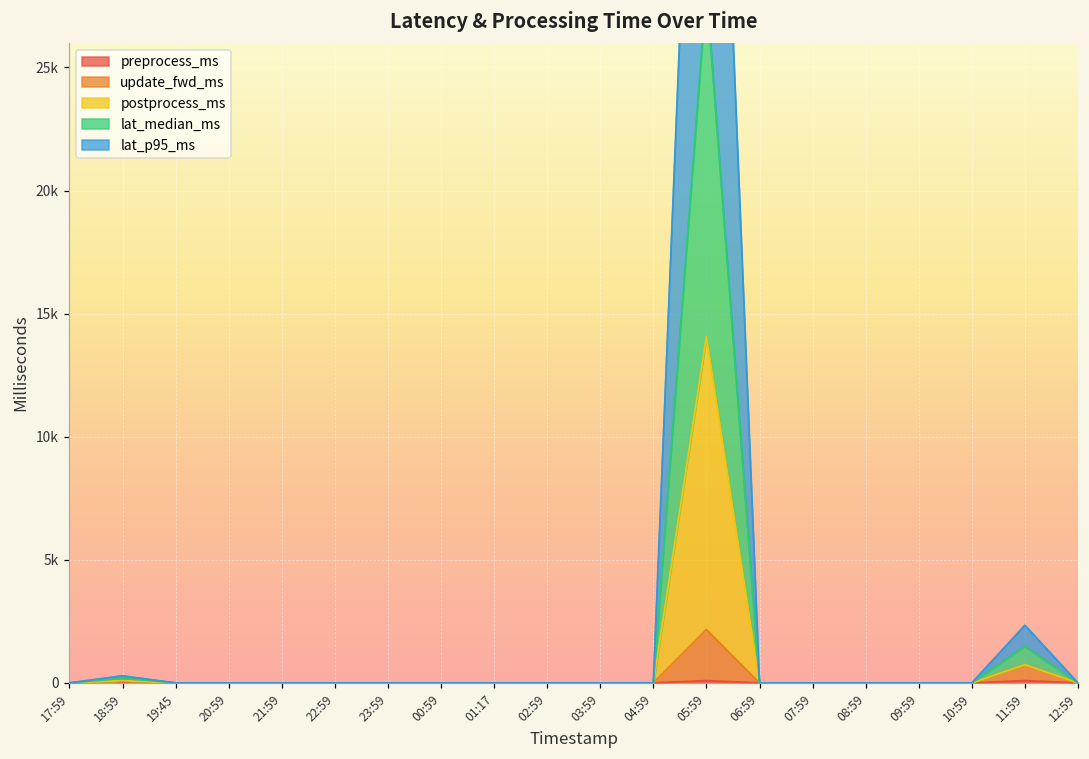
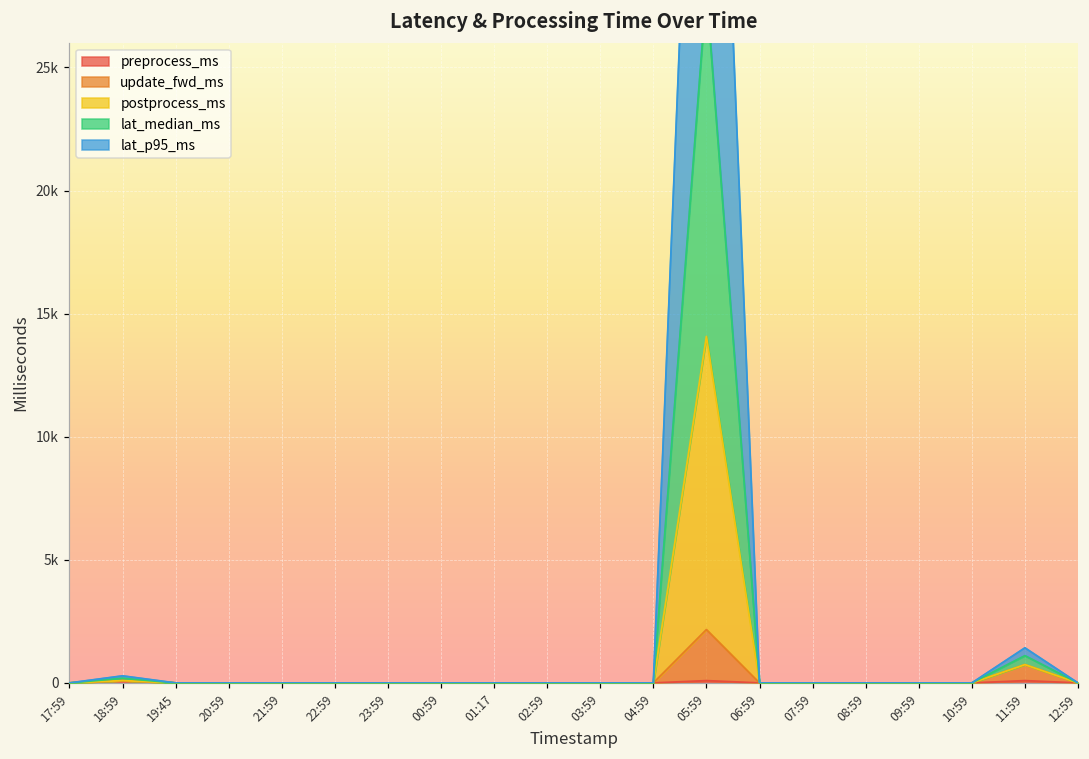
  {
    "postprocess_ms": {
      "05:59": 11900
    },
    "lat_median_ms": {
-     "11:59": 700
+     "11:59": 400
    },
    "lat_p95_ms": {
-     "11:59": 900
+     "11:59": 300
    }
  }
